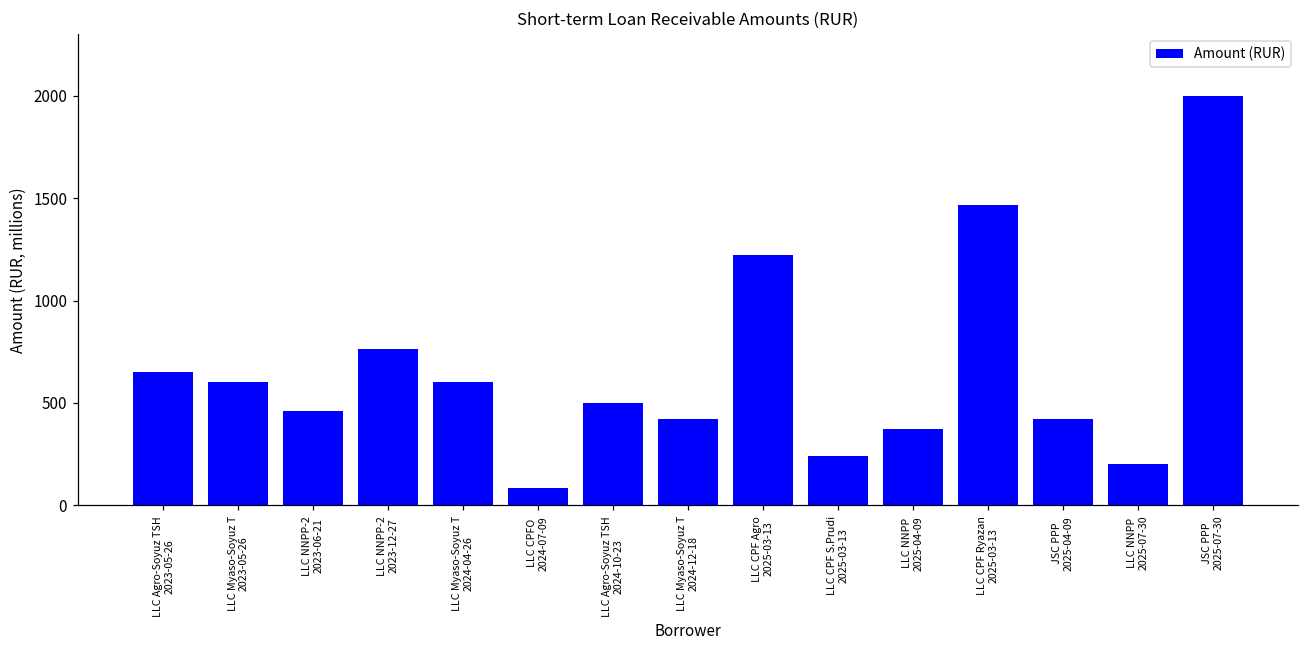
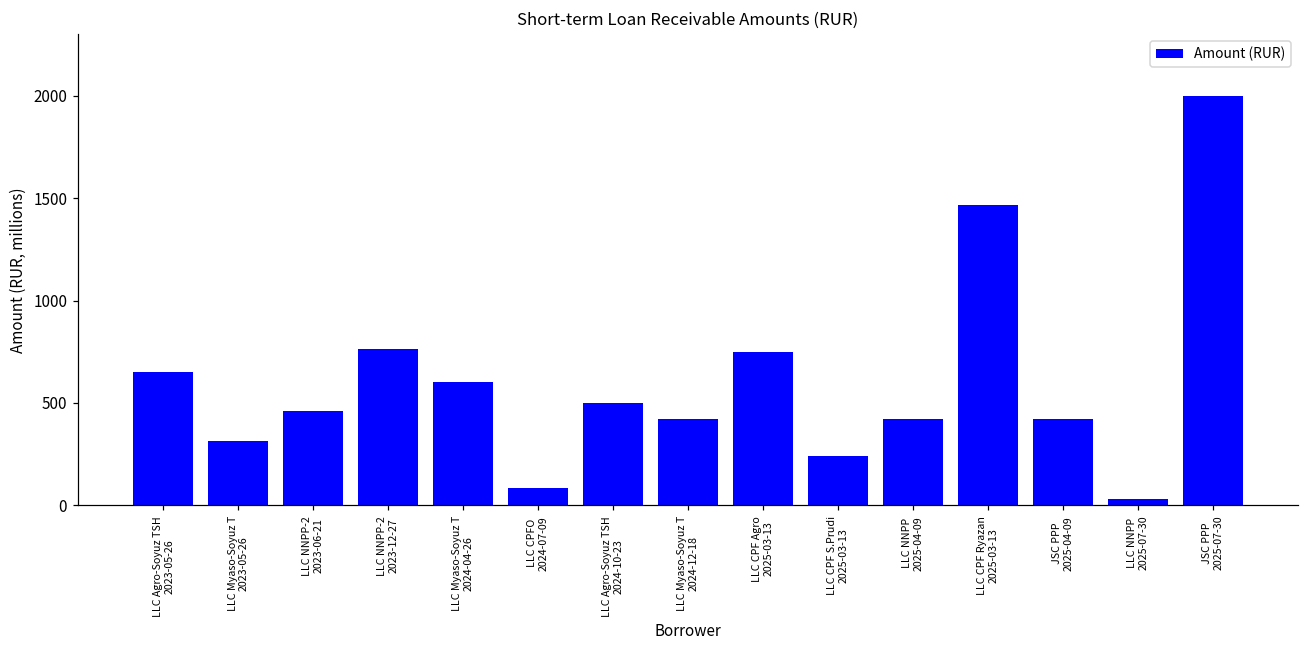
  {
    "LLC Agro-Soyuz TSH 2023-05-26": 650,
-   "LLC Myaso-Soyuz T 2023-05-26": 600,
+   "LLC Myaso-Soyuz T 2023-05-26": 320,
    "LLC NNPP-2 2023-06-21": 460,
    "LLC NNPP-2 2023-12-27": 760,
    "LLC Myaso-Soyuz T 2024-04-26": 600,
    "LLC CPFO 2024-07-09": 80,
    "LLC Agro-Soyuz TSH 2024-10-23": 500,
    "LLC Myaso-Soyuz T 2024-12-18": 420,
-   "LLC CPF Agro 2025-03-13": 1220,
+   "LLC CPF Agro 2025-03-13": 750,
    "LLC CPF S.Prudi 2025-03-13": 240,
-   "LLC NNPP 2025-04-09": 370,
+   "LLC NNPP 2025-04-09": 420,
    "LLC CPF Ryazan 2025-03-13": 1470,
    "JSC PPP 2025-04-09": 420,
-   "LLC NNPP 2025-07-30": 200,
+   "LLC NNPP 2025-07-30": 30,
    "JSC PPP 2025-07-30": 2000
  }
